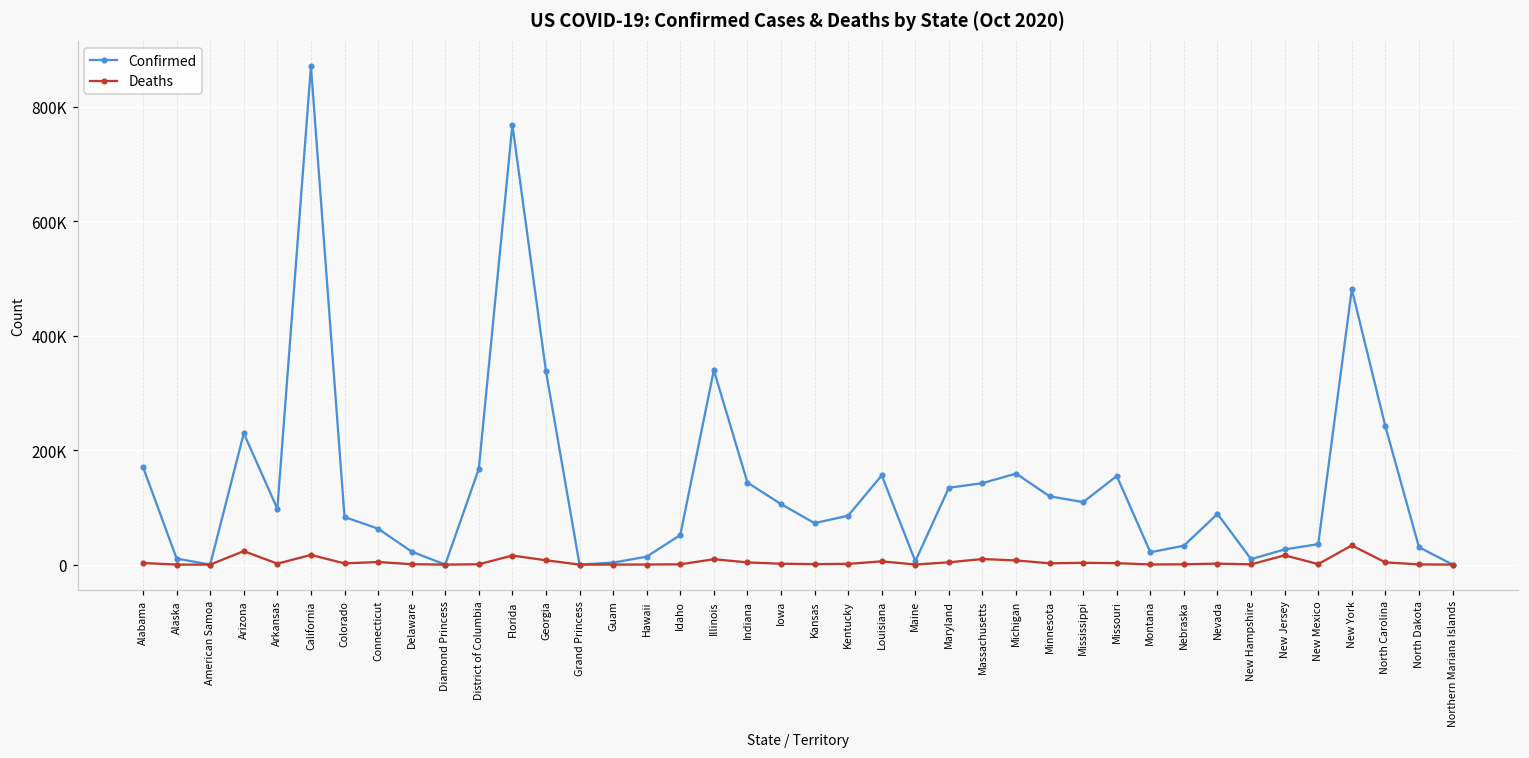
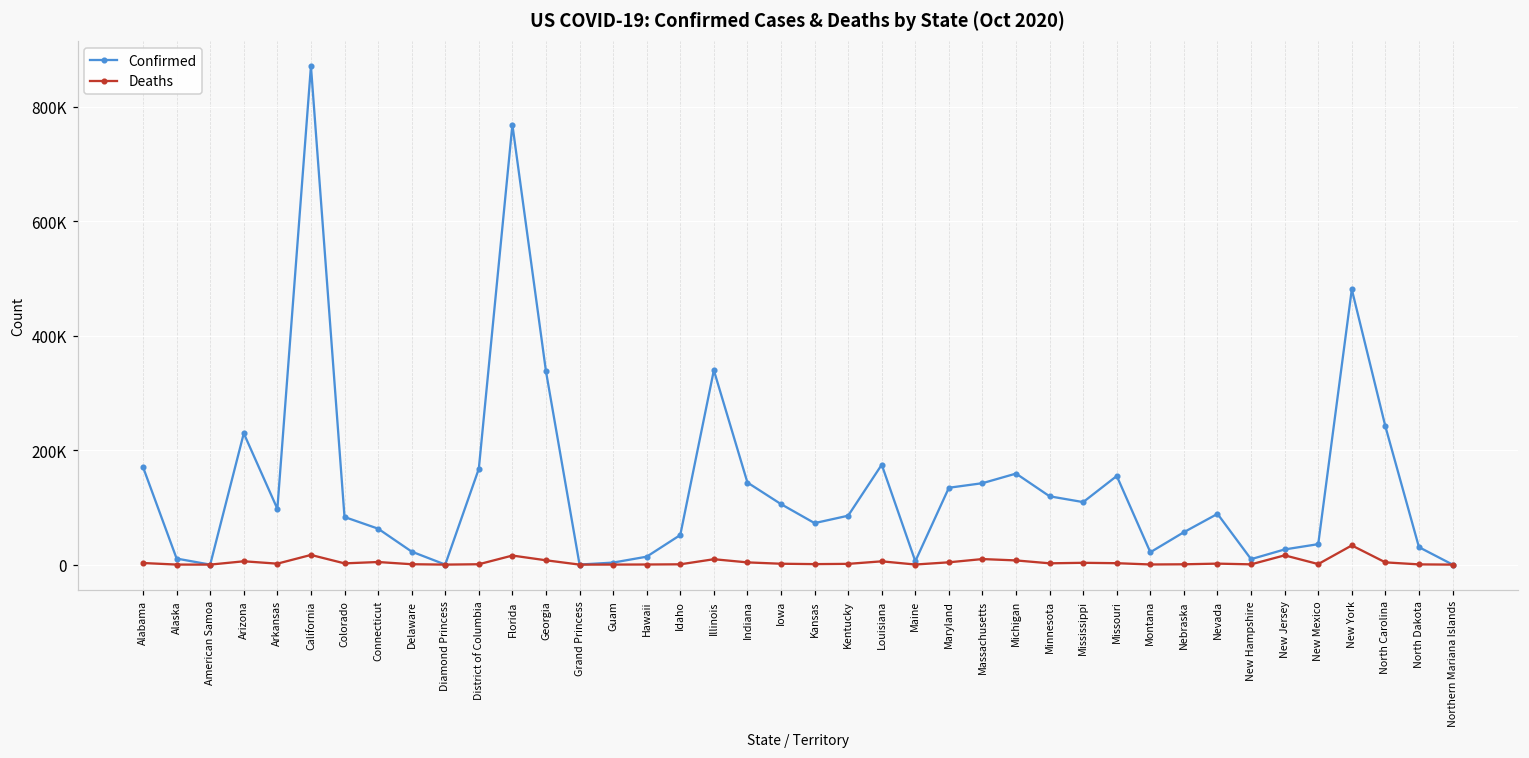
  {
    "Confirmed": {
      "Alabama": 170000,
      "Alaska": 10000,
      "Arizona": 230000,
      "Arkansas": 100000,
      "California": 870000,
      "Colorado": 80000,
      "Connecticut": 60000,
      "Delaware": 20000,
      "District of Columbia": 170000,
      "Florida": 770000,
      "Georgia": 340000,
      "Hawaii": 10000,
      "Idaho": 50000,
      "Illinois": 340000,
      "Indiana": 140000,
      "Iowa": 110000,
      "Kansas": 70000,
      "Kentucky": 90000,
-     "Louisiana": 160000,
+     "Louisiana": 170000,
      "Maine": 10000,
      "Maryland": 130000,
      "Massachusetts": 140000,
      "Michigan": 160000,
      "Minnesota": 120000,
      "Mississippi": 110000,
      "Missouri": 150000,
      "Montana": 20000,
-     "Nebraska": 30000,
+     "Nebraska": 60000,
      "Nevada": 90000,
      "New Hampshire": 10000,
      "New Jersey": 30000,
      "New Mexico": 40000,
      "New York": 480000,
      "North Carolina": 240000,
      "North Dakota": 30000
    },
    "Deaths": {
      "Alabama": 0,
      "Alaska": 0,
-     "Arizona": 20000,
+     "Arizona": 10000,
      "Arkansas": 0,
      "California": 20000,
      "Colorado": 0,
      "Connecticut": 0,
      "Delaware": 0,
      "District of Columbia": 0,
      "Florida": 20000,
      "Georgia": 10000,
      "Hawaii": 0,
      "Idaho": 0,
      "Illinois": 10000,
      "Indiana": 0,
      "Iowa": 0,
      "Kansas": 0,
      "Kentucky": 0,
      "Louisiana": 10000,
      "Maine": 0,
      "Maryland": 0,
      "Massachusetts": 10000,
      "Michigan": 10000,
      "Minnesota": 0,
      "Mississippi": 0,
      "Missouri": 0,
      "Montana": 0,
      "Nebraska": 0,
      "Nevada": 0,
      "New Hampshire": 0,
      "New Jersey": 20000,
      "New Mexico": 0,
      "New York": 30000,
      "North Carolina": 0,
      "North Dakota": 0
    }
  }
